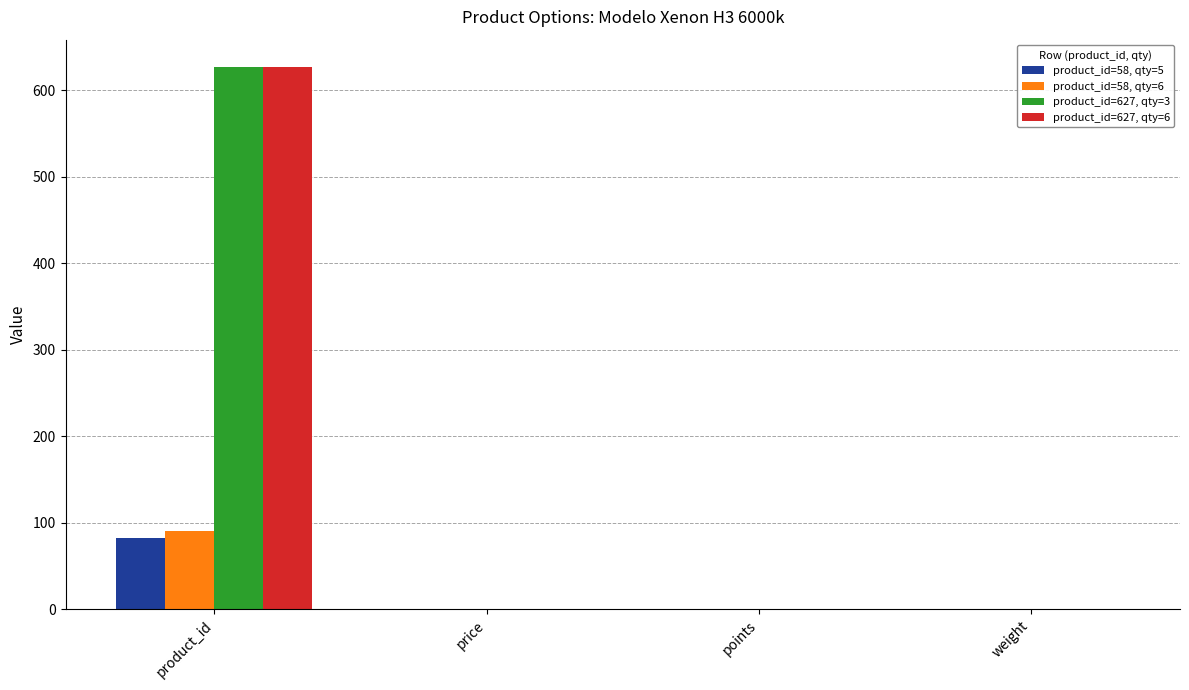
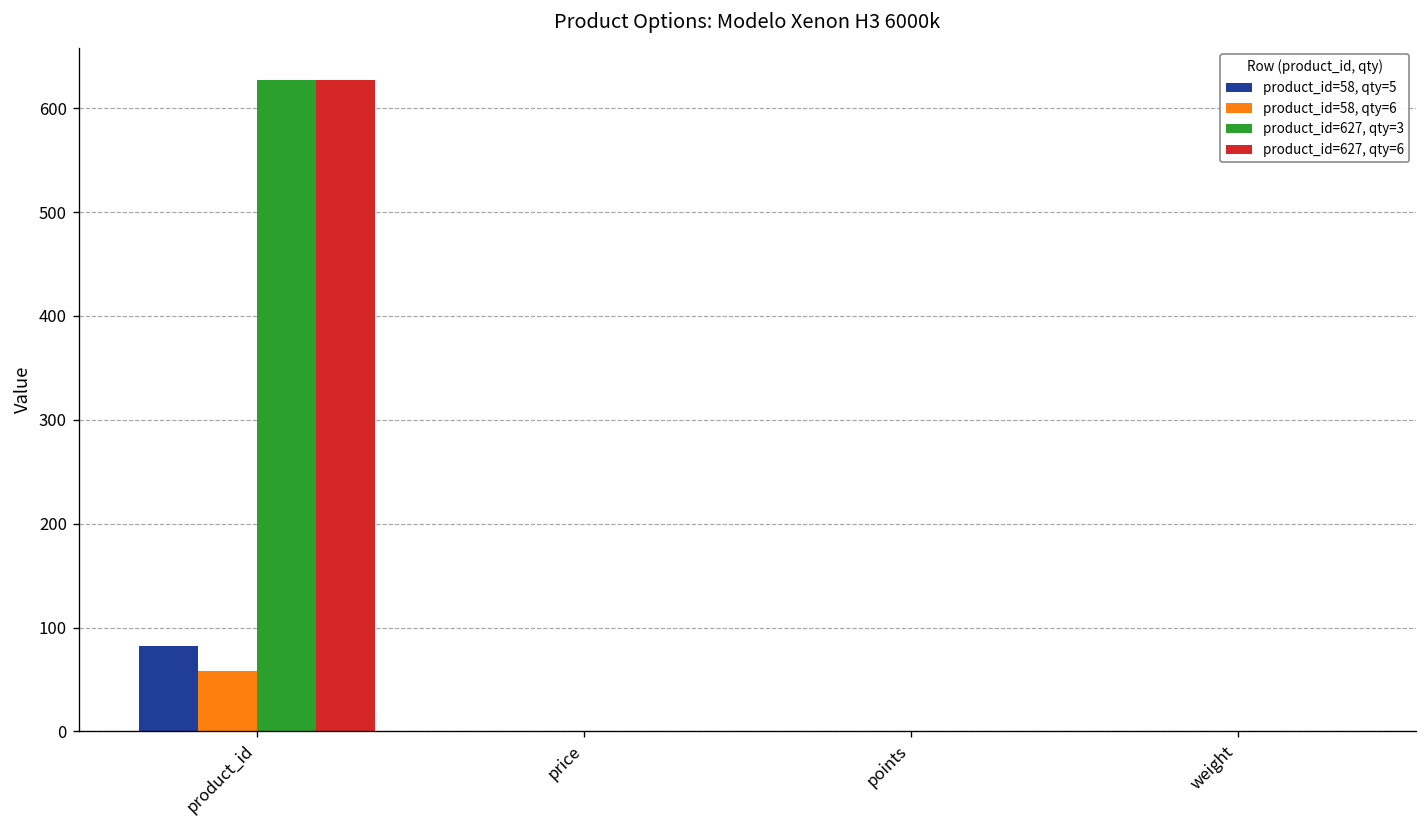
  {
    "product_id=58, qty=5": {
      "product_id": 80,
      "price": 0,
      "points": 0,
      "weight": 0
    },
    "product_id=58, qty=6": {
-     "product_id": 90,
+     "product_id": 60,
      "price": 0,
      "points": 0,
      "weight": 0
    },
    "product_id=627, qty=3": {
      "product_id": 630,
      "price": 0,
      "points": 0,
      "weight": 0
    },
    "product_id=627, qty=6": {
      "product_id": 630,
      "price": 0,
      "points": 0,
      "weight": 0
    }
  }
